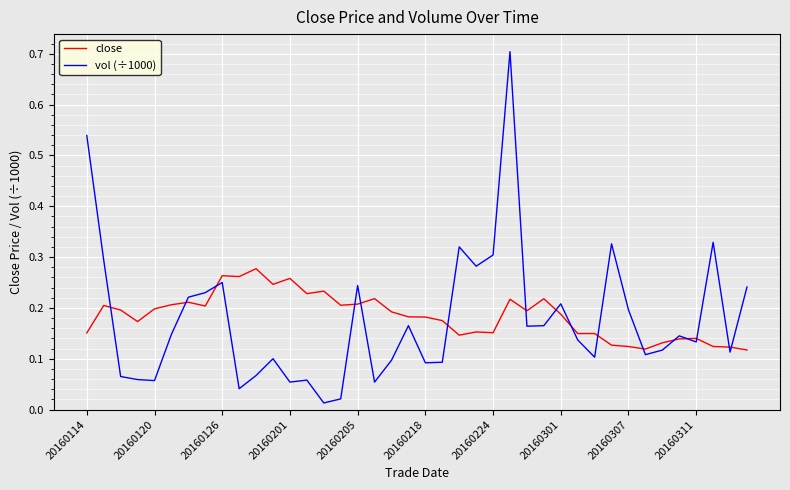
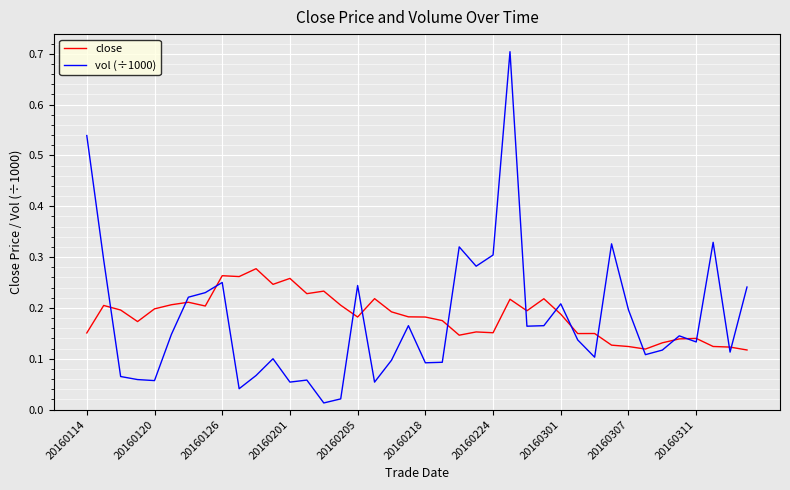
  {
    "close": {
      "20160114": 0.15,
      "20160120": 0.20,
      "20160126": 0.26,
      "20160201": 0.26,
-     "20160205": 0.21,
+     "20160205": 0.18,
      "20160218": 0.18,
      "20160224": 0.15,
      "20160301": 0.19,
      "20160307": 0.12,
      "20160311": 0.14
    },
    "vol (÷1000)": {
      "20160114": 0.54,
      "20160120": 0.06,
      "20160126": 0.25,
      "20160201": 0.05,
      "20160205": 0.24,
      "20160218": 0.09,
      "20160224": 0.30,
      "20160301": 0.21,
      "20160307": 0.20,
      "20160311": 0.13
    }
  }
